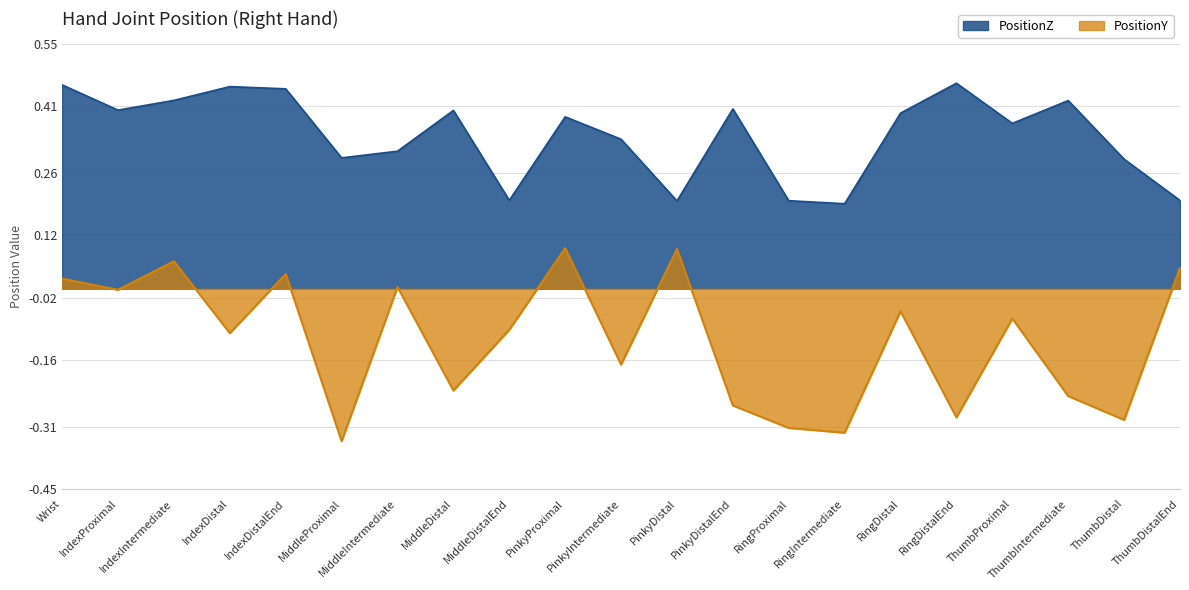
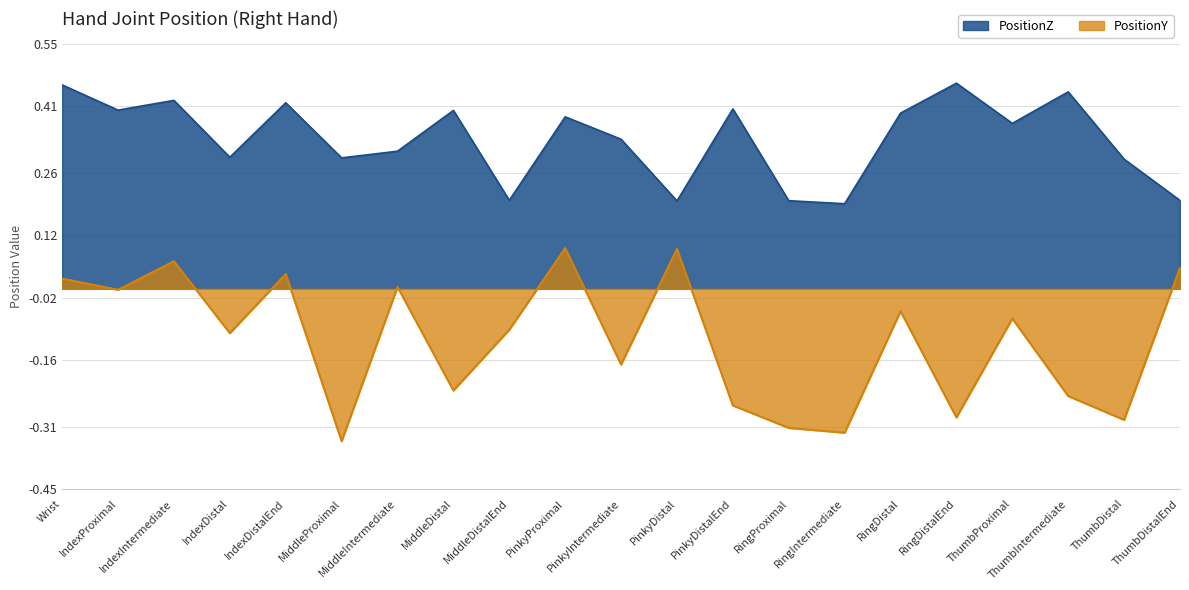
  {
    "PositionZ": {
      "Wrist": 0.46,
      "IndexProximal": 0.40,
      "IndexIntermediate": 0.42,
-     "IndexDistal": 0.45,
-     "IndexDistalEnd": 0.45,
+     "IndexDistal": 0.30,
+     "IndexDistalEnd": 0.42,
      "MiddleProximal": 0.29,
      "MiddleIntermediate": 0.31,
      "MiddleDistal": 0.40,
      "MiddleDistalEnd": 0.20,
      "PinkyProximal": 0.39,
      "PinkyIntermediate": 0.34,
      "PinkyDistal": 0.20,
      "PinkyDistalEnd": 0.40,
      "RingProximal": 0.20,
      "RingIntermediate": 0.19,
      "RingDistal": 0.39,
      "RingDistalEnd": 0.46,
      "ThumbProximal": 0.37,
-     "ThumbIntermediate": 0.42,
+     "ThumbIntermediate": 0.44,
      "ThumbDistal": 0.29,
      "ThumbDistalEnd": 0.20
    }
  }
